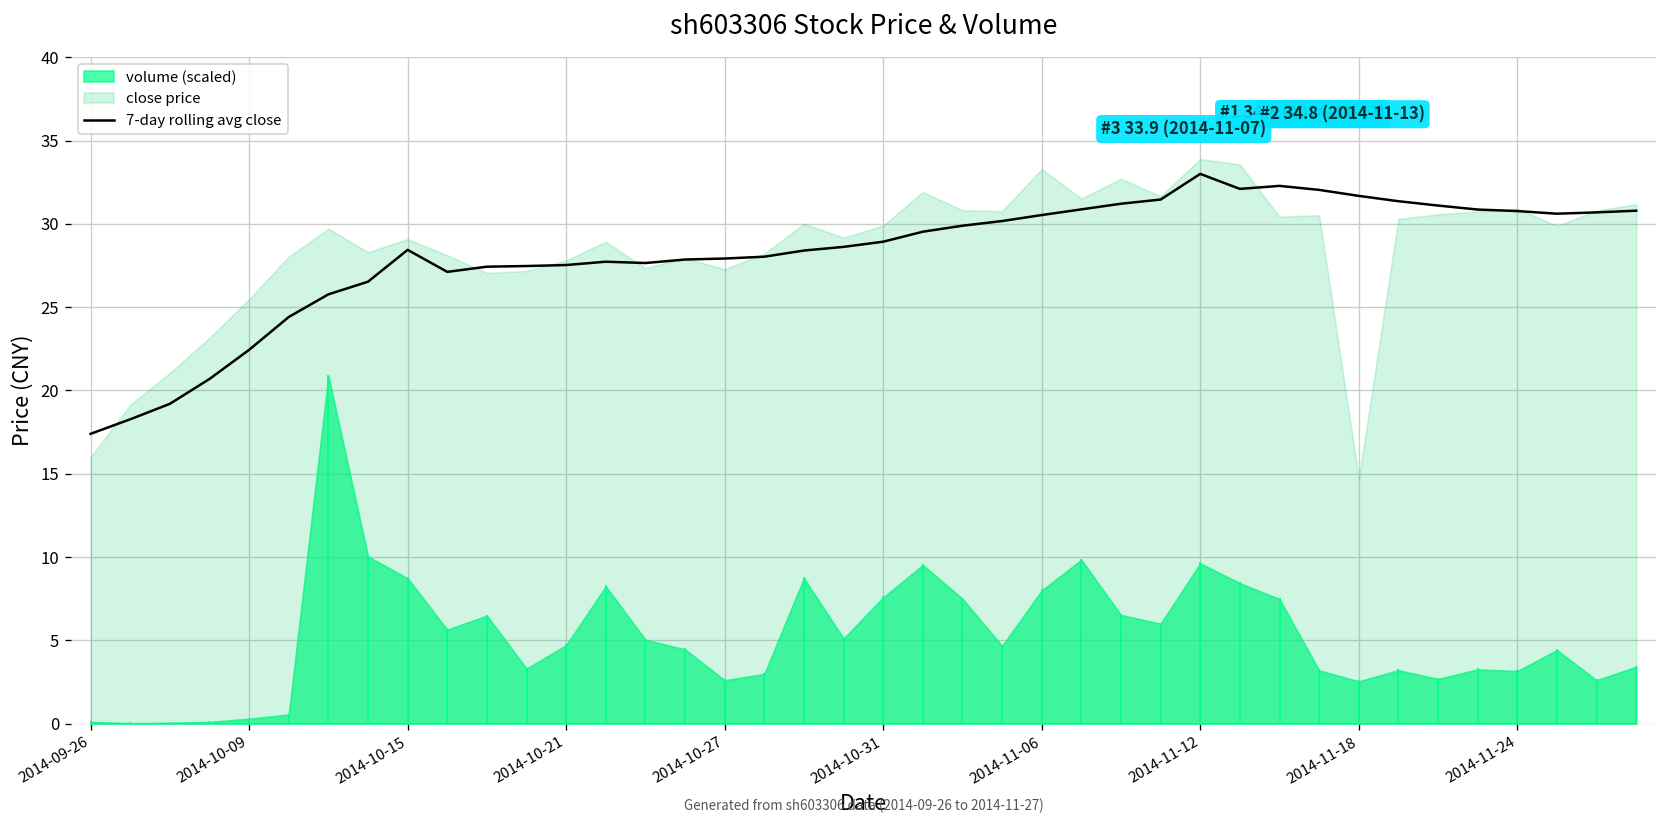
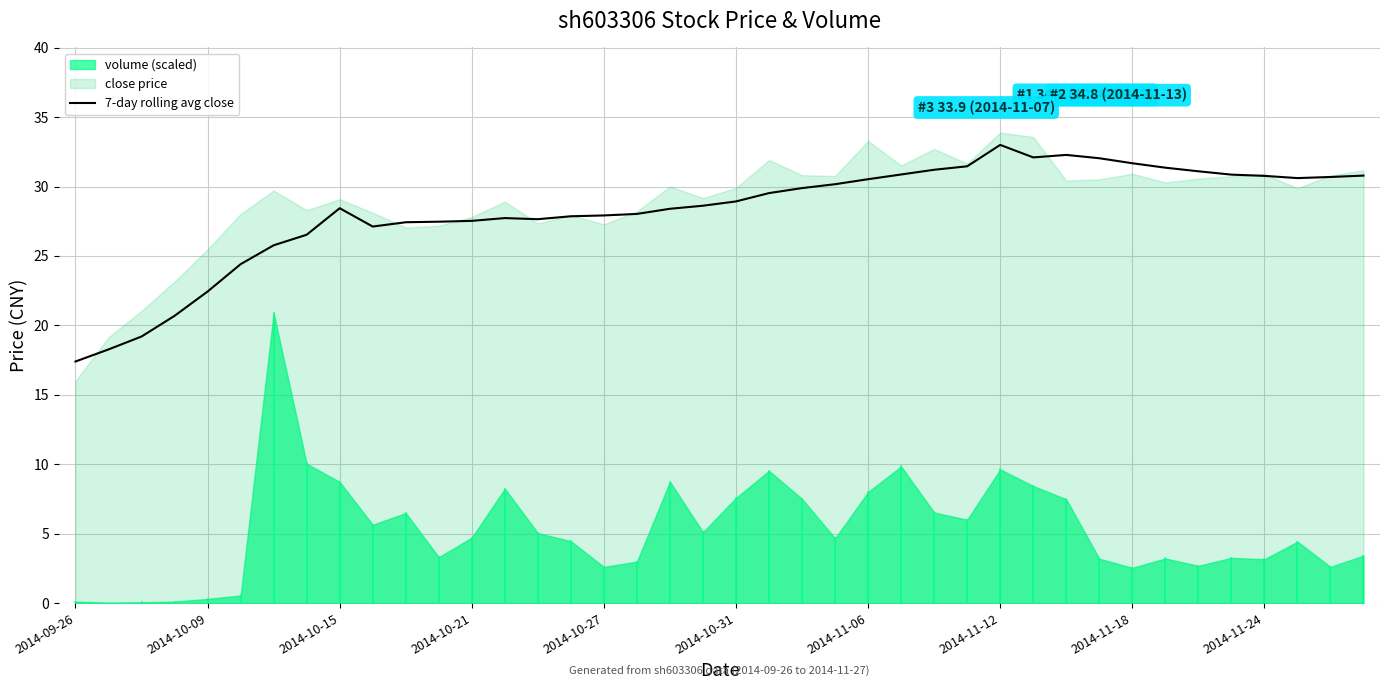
  {
    "close price": {
      "2014-09-26": 16.0,
      "2014-10-09": 25.5,
      "2014-10-15": 29.1,
      "2014-10-21": 27.8,
      "2014-10-27": 27.3,
      "2014-10-31": 29.9,
      "2014-11-06": 33.3,
-     "2014-11-18": 14.7
+     "2014-11-18": 30.9
    },
    "7-day rolling avg close": {
      "2014-09-26": 17.4,
      "2014-10-09": 22.4,
      "2014-10-15": 28.4,
      "2014-10-21": 27.5,
      "2014-10-27": 27.9,
      "2014-10-31": 28.9,
      "2014-11-06": 30.5,
      "2014-11-12": 33.0,
      "2014-11-18": 31.7
    }
  }
